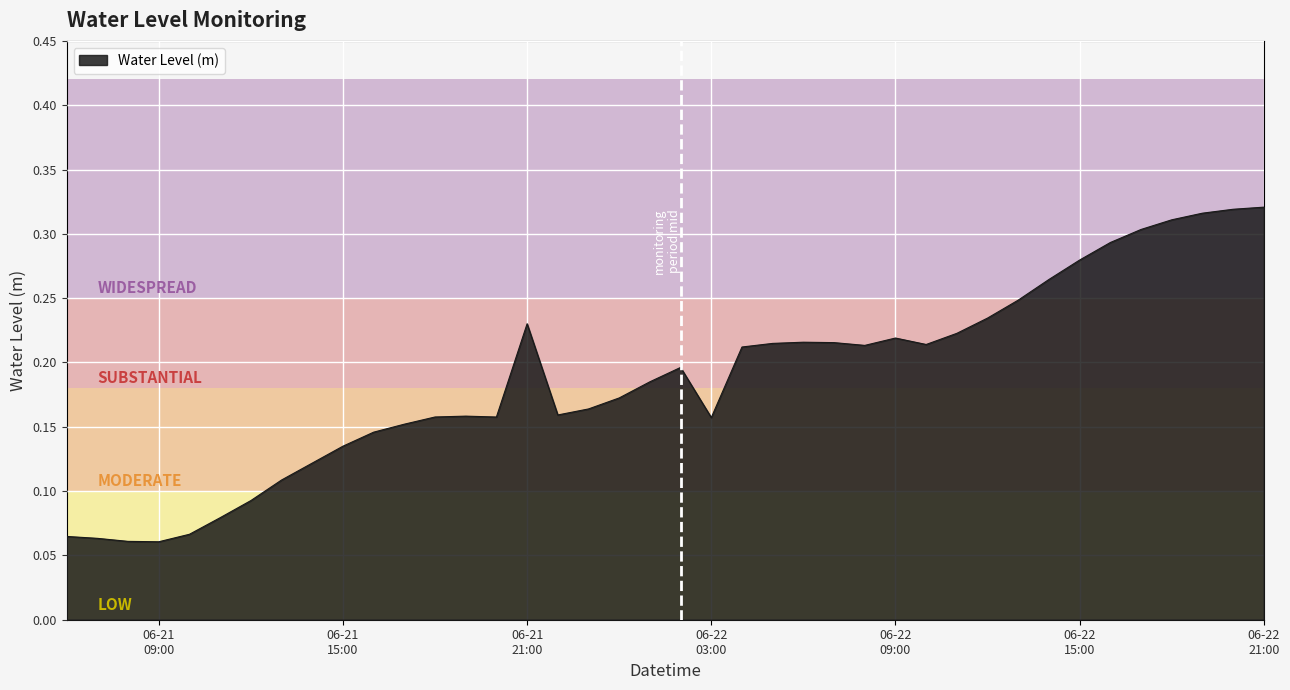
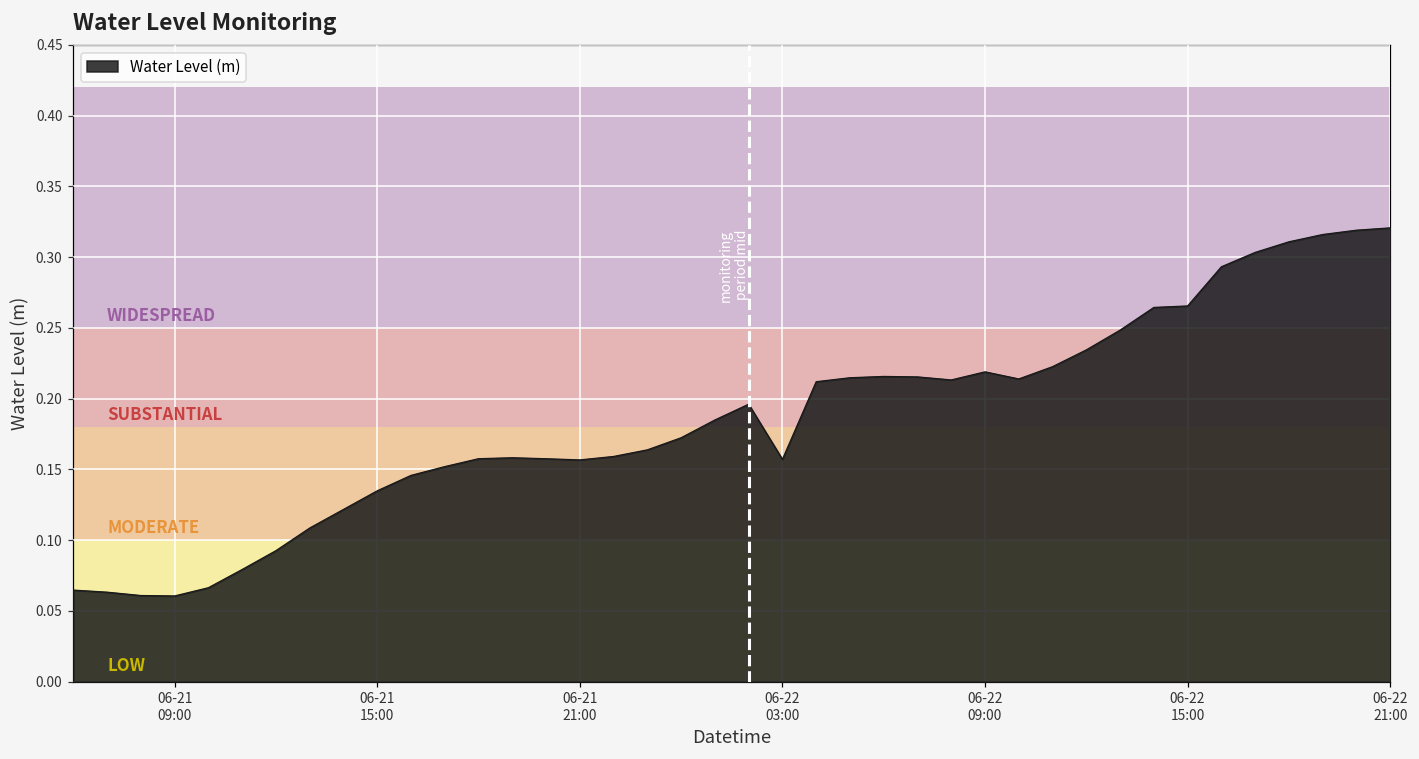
  {
    "06-21 09:00": 0.061,
    "06-21 15:00": 0.135,
-   "06-21 21:00": 0.230,
+   "06-21 21:00": 0.157,
    "06-22 03:00": 0.157,
    "06-22 09:00": 0.219,
-   "06-22 15:00": 0.280,
+   "06-22 15:00": 0.266,
    "06-22 21:00": 0.321
  }
